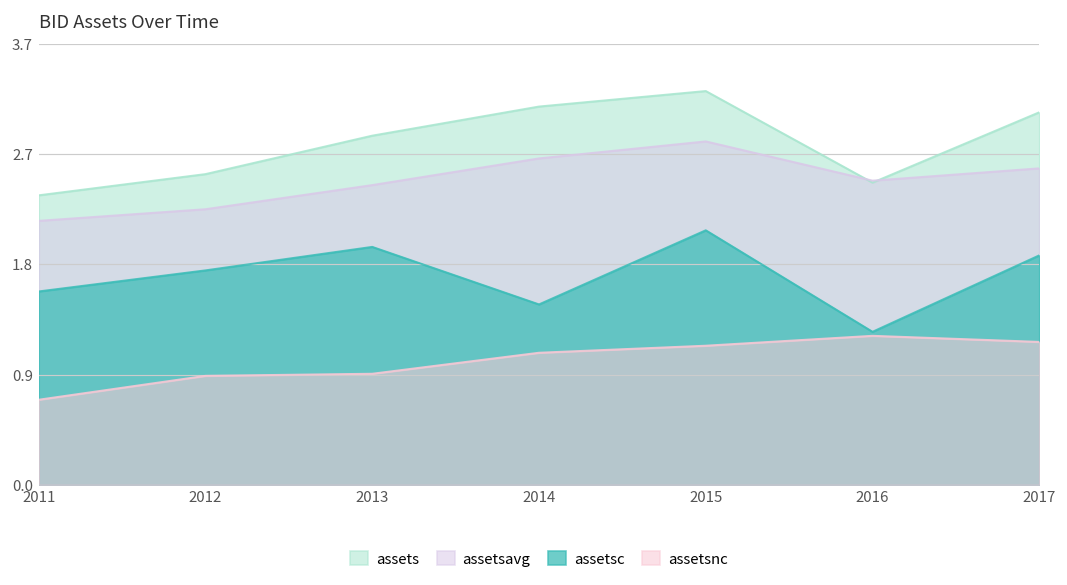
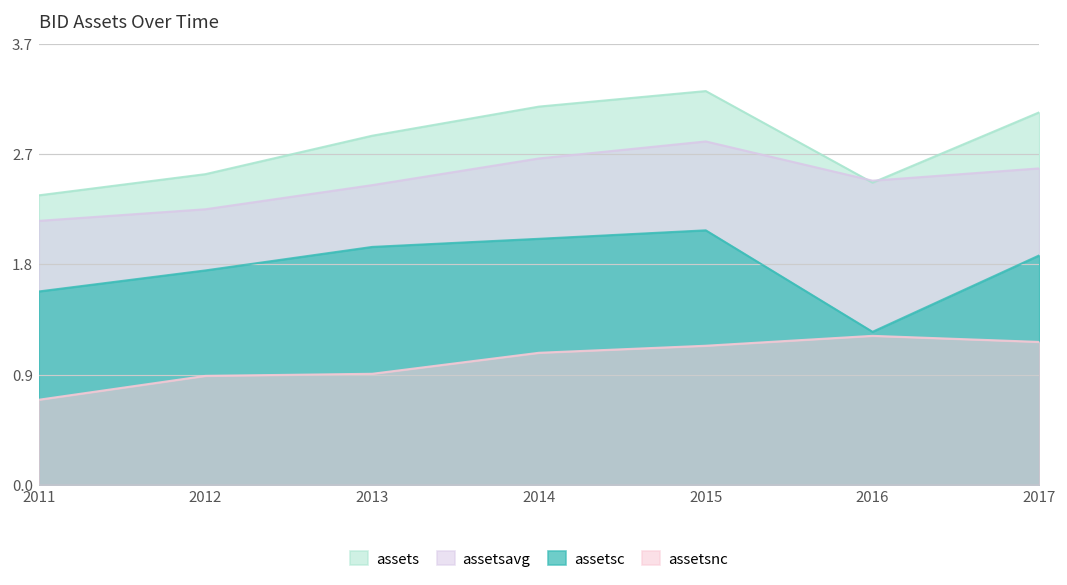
  {
    "assetsc": {
      "2011": 1.60,
      "2012": 1.78,
      "2013": 1.97,
-     "2014": 1.50,
+     "2014": 2.04,
      "2015": 2.11,
      "2016": 1.27,
      "2017": 1.90
    }
  }
